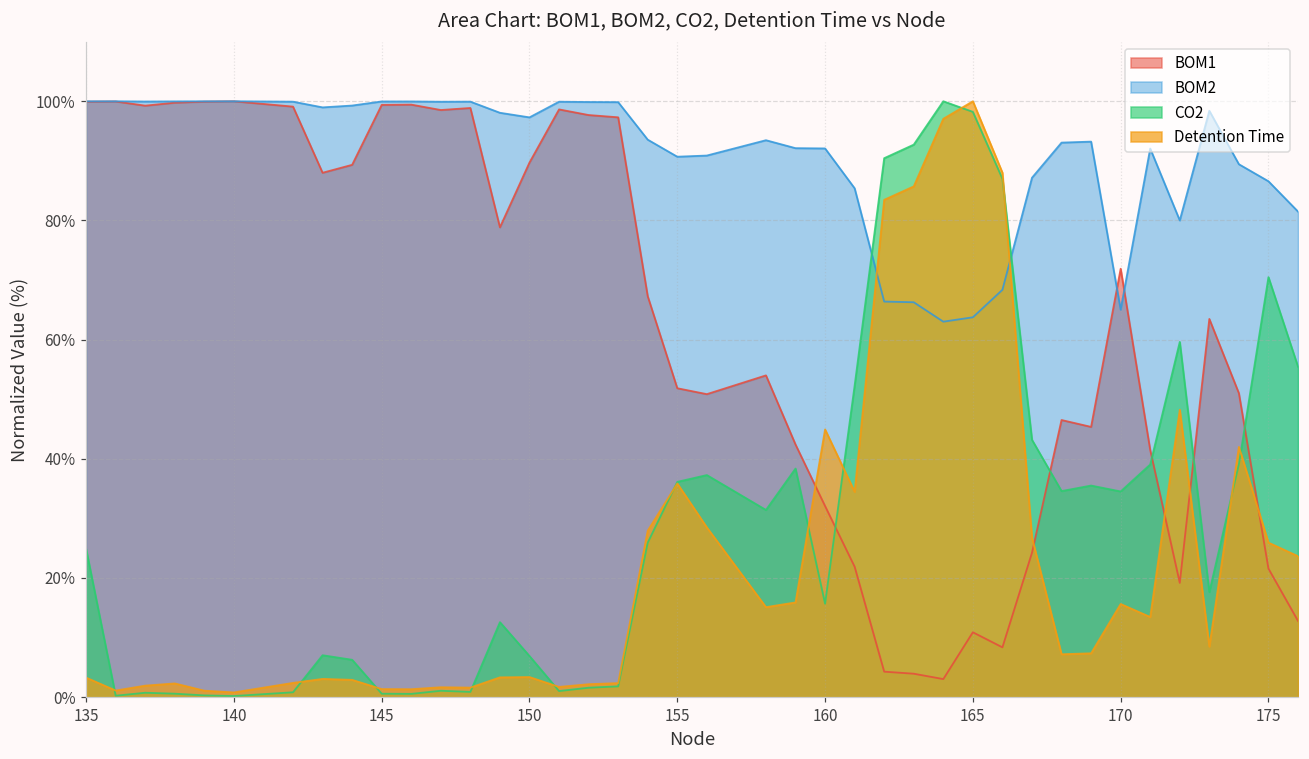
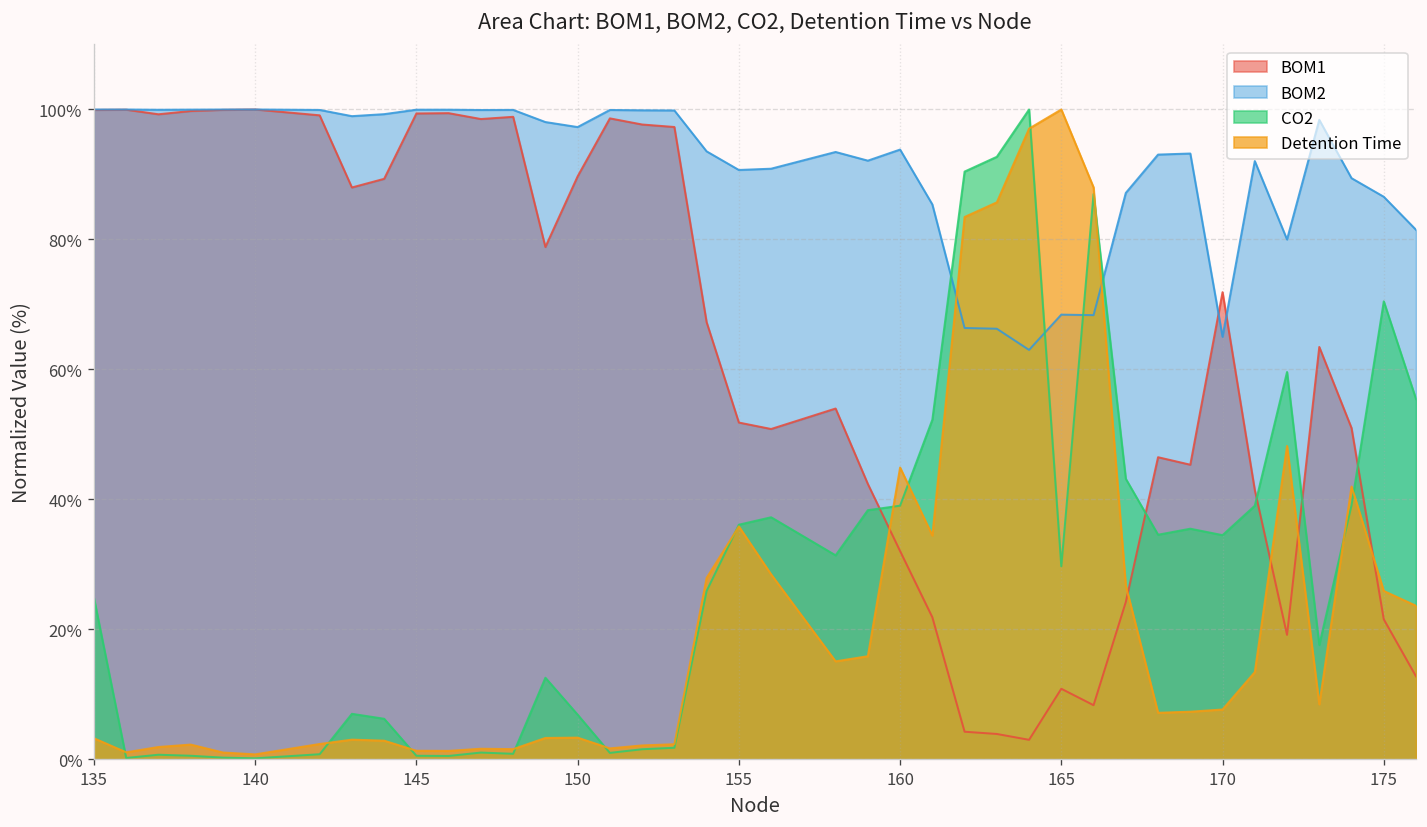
  {
    "BOM1": {
      "145": "99%",
      "150": "90%",
      "155": "52%",
      "160": "32%",
      "165": "11%",
      "170": "72%",
      "175": "22%"
    },
    "BOM2": {
      "145": "100%",
      "150": "97%",
      "155": "91%",
-     "160": "92%",
-     "165": "64%",
+     "160": "94%",
+     "165": "68%",
      "170": "65%",
      "175": "87%"
    },
    "CO2": {
      "135": "25%",
      "140": "0%",
      "145": "1%",
      "150": "7%",
-     "160": "16%",
-     "165": "98%",
+     "160": "39%",
+     "165": "30%",
      "170": "35%",
      "175": "70%"
    },
    "Detention Time": {
      "135": "3%",
      "140": "1%",
      "145": "1%",
      "150": "3%",
      "160": "45%",
      "165": "100%",
-     "170": "16%",
+     "170": "8%",
      "175": "26%"
    }
  }
